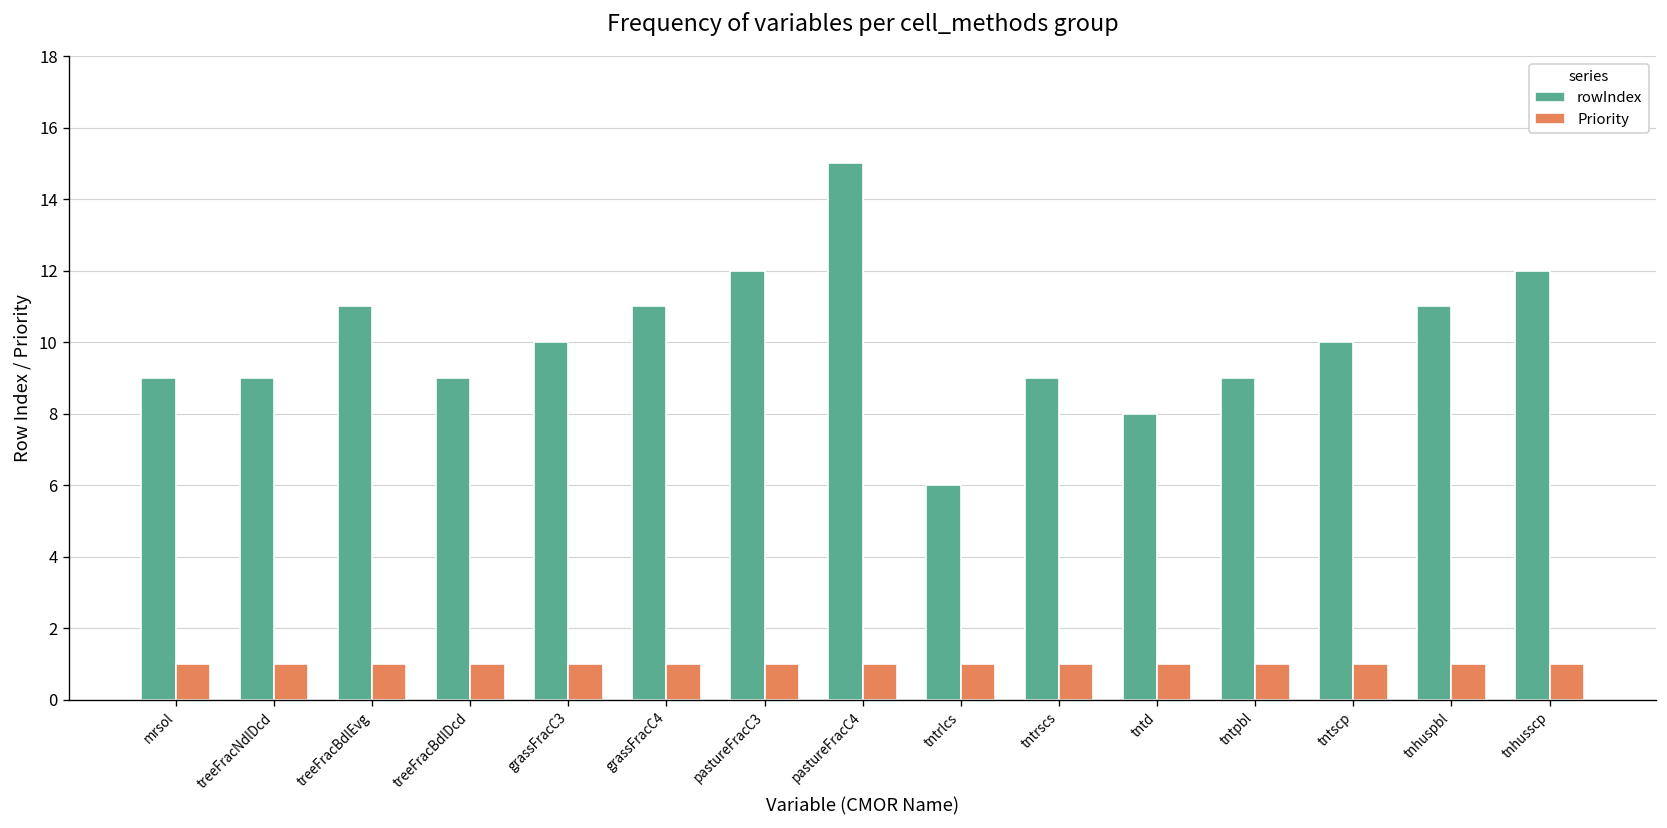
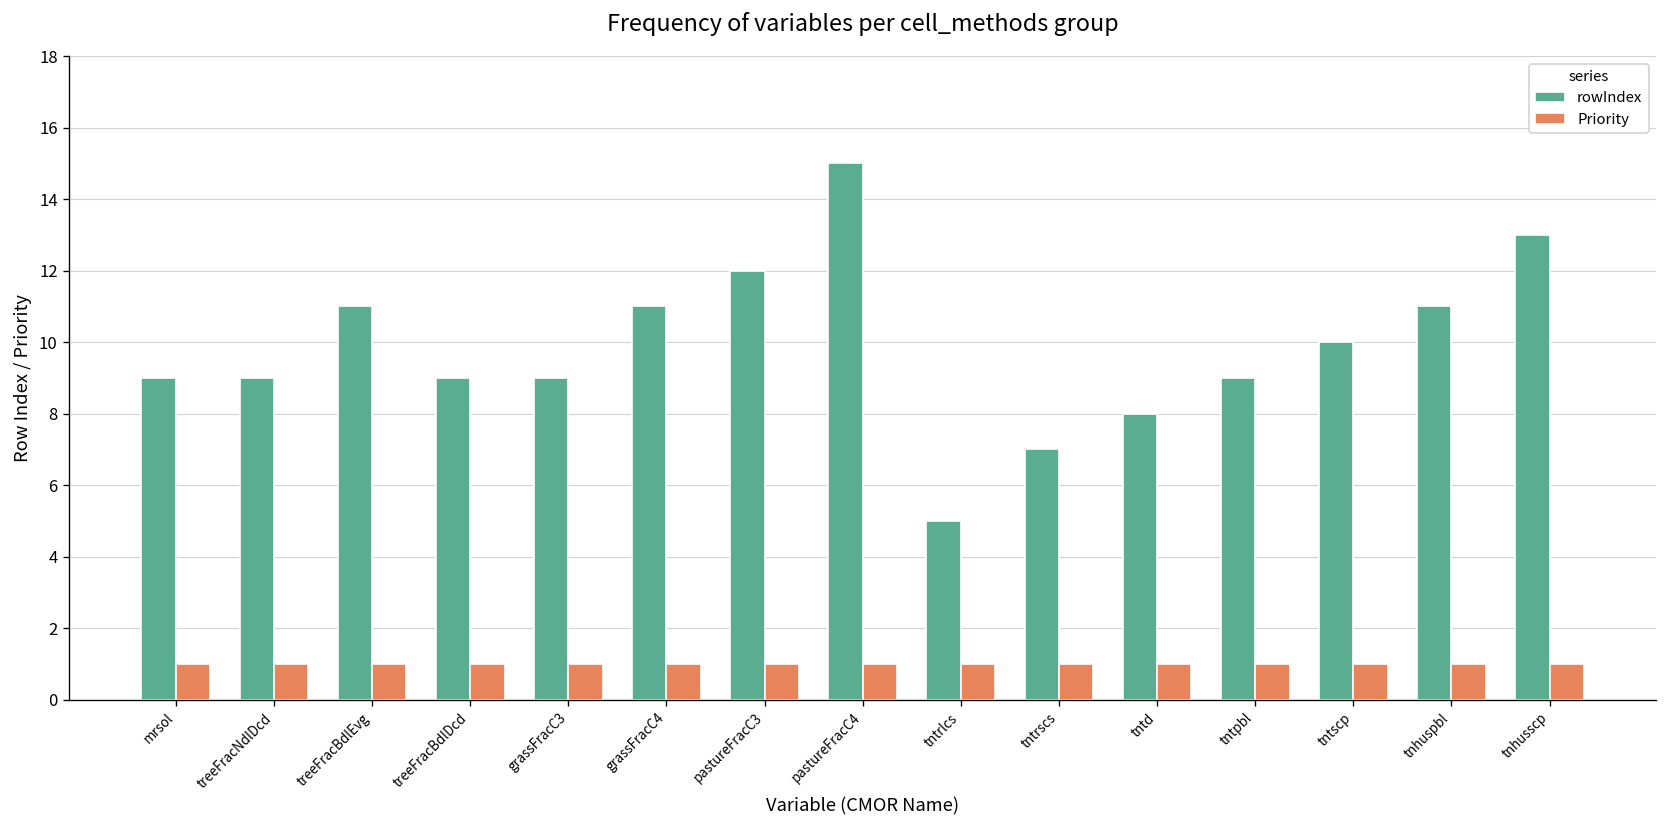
  {
    "rowIndex": {
      "mrsol": 9,
      "treeFracNdlDcd": 9,
      "treeFracBdlEvg": 11,
      "treeFracBdlDcd": 9,
-     "grassFracC3": 10,
+     "grassFracC3": 9,
      "grassFracC4": 11,
      "pastureFracC3": 12,
      "pastureFracC4": 15,
-     "tntrlcs": 6,
-     "tntrscs": 9,
+     "tntrlcs": 5,
+     "tntrscs": 7,
      "tntd": 8,
      "tntpbl": 9,
      "tntscp": 10,
      "tnhuspbl": 11,
-     "tnhusscp": 12
+     "tnhusscp": 13
    },
    "Priority": {
      "mrsol": 1,
      "treeFracNdlDcd": 1,
      "treeFracBdlEvg": 1,
      "treeFracBdlDcd": 1,
      "grassFracC3": 1,
      "grassFracC4": 1,
      "pastureFracC3": 1,
      "pastureFracC4": 1,
      "tntrlcs": 1,
      "tntrscs": 1,
      "tntd": 1,
      "tntpbl": 1,
      "tntscp": 1,
      "tnhuspbl": 1,
      "tnhusscp": 1
    }
  }
